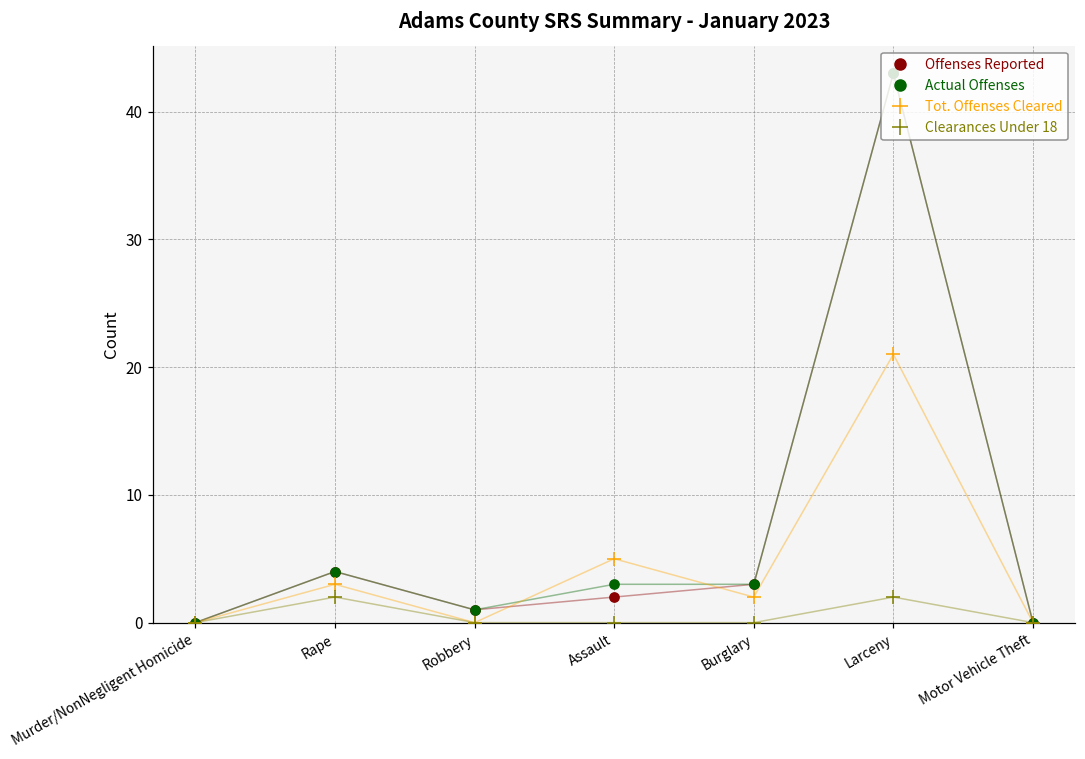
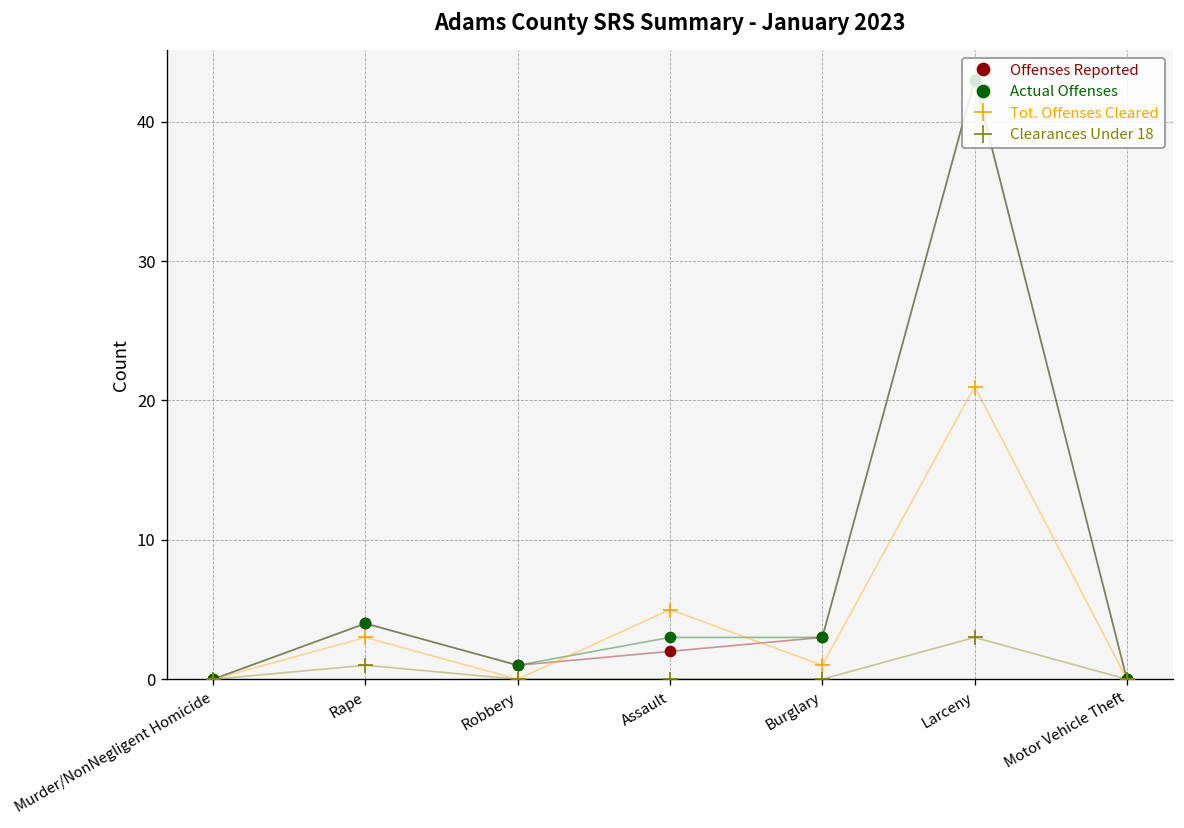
  {
    "Offenses Reported": {
      "Assault": 2
    },
    "Actual Offenses": {
      "Assault": 3
    },
    "Tot. Offenses Cleared": {
      "Rape": 3,
      "Assault": 5,
-     "Burglary": 2,
+     "Burglary": 1,
      "Larceny": 21
    },
    "Clearances Under 18": {
-     "Rape": 2,
+     "Rape": 1,
      "Assault": 0,
      "Burglary": 0,
-     "Larceny": 2
+     "Larceny": 3
    }
  }
